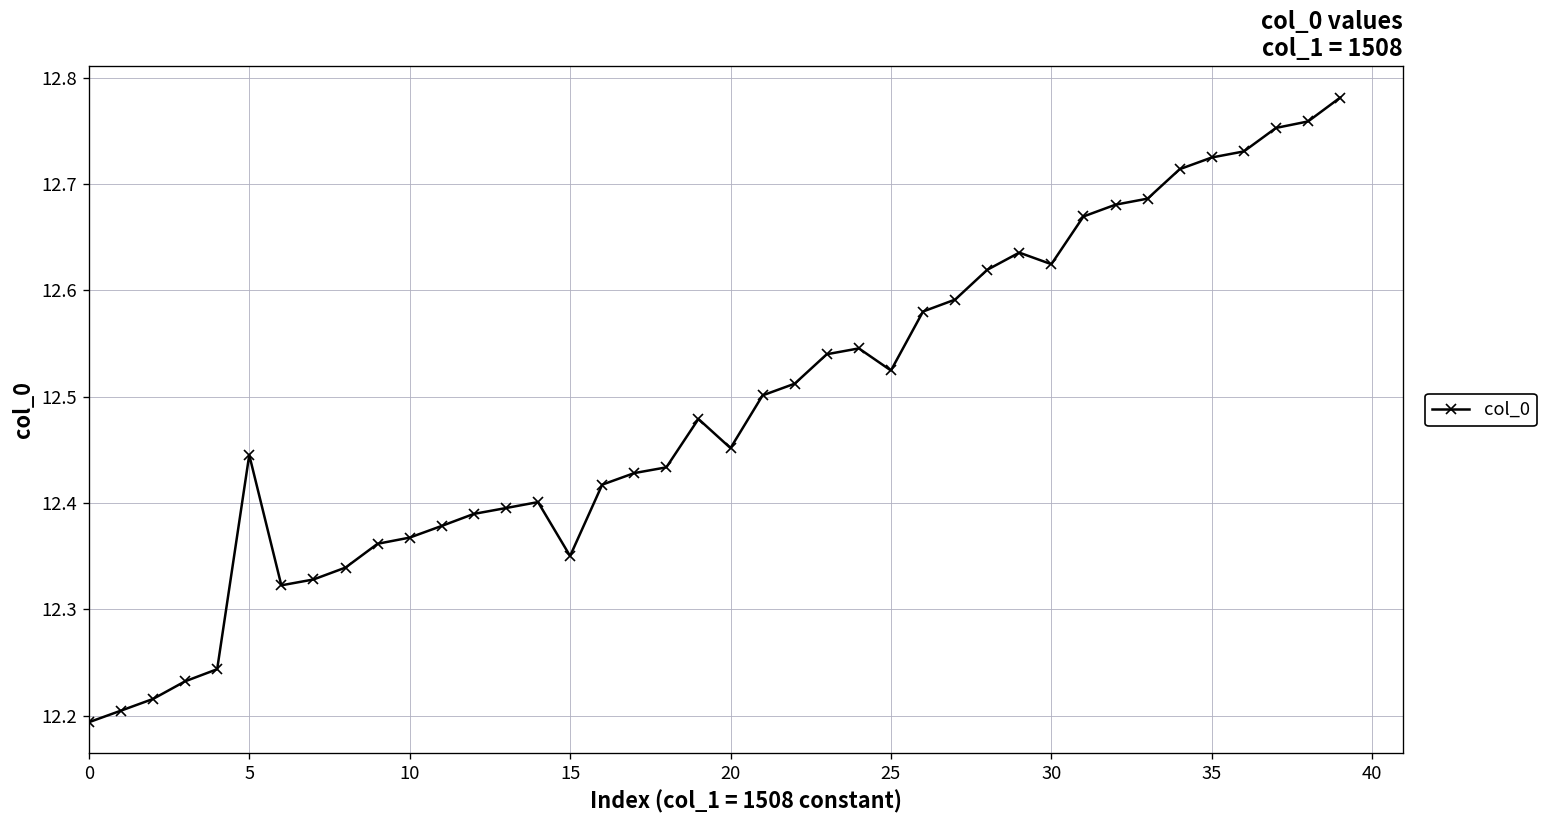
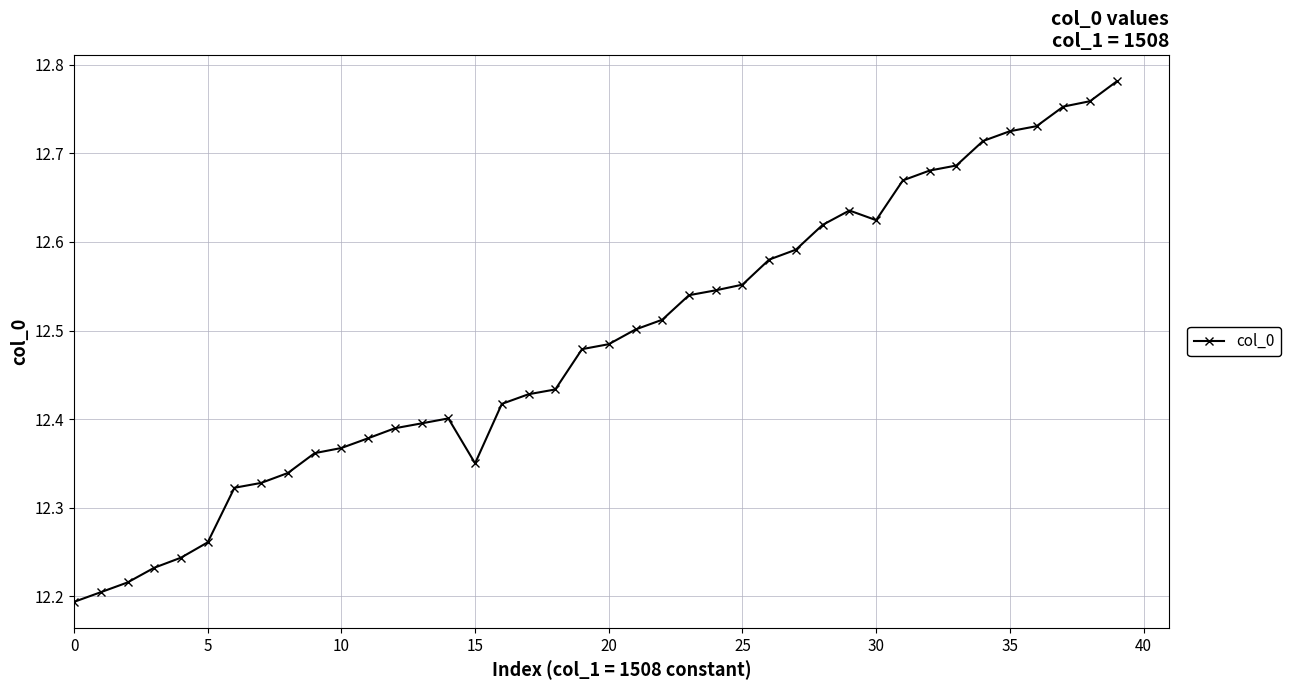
  {
    "0": 12.19,
-   "5": 12.45,
+   "5": 12.26,
    "10": 12.37,
    "15": 12.35,
-   "20": 12.45,
-   "25": 12.52,
+   "20": 12.48,
+   "25": 12.55,
    "30": 12.62,
    "35": 12.73
  }
